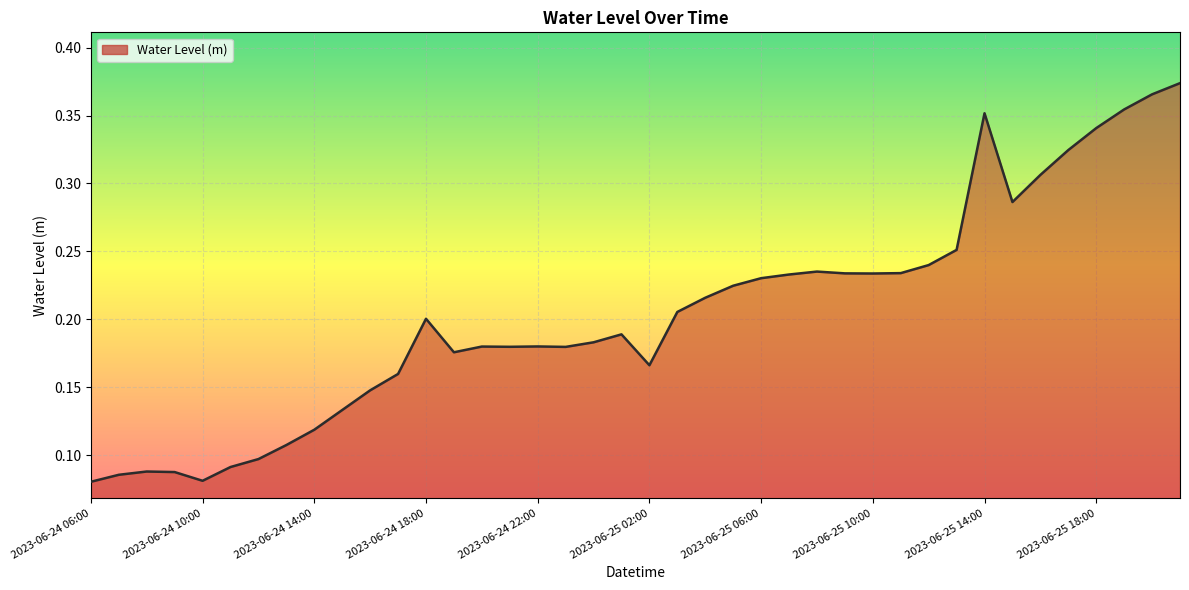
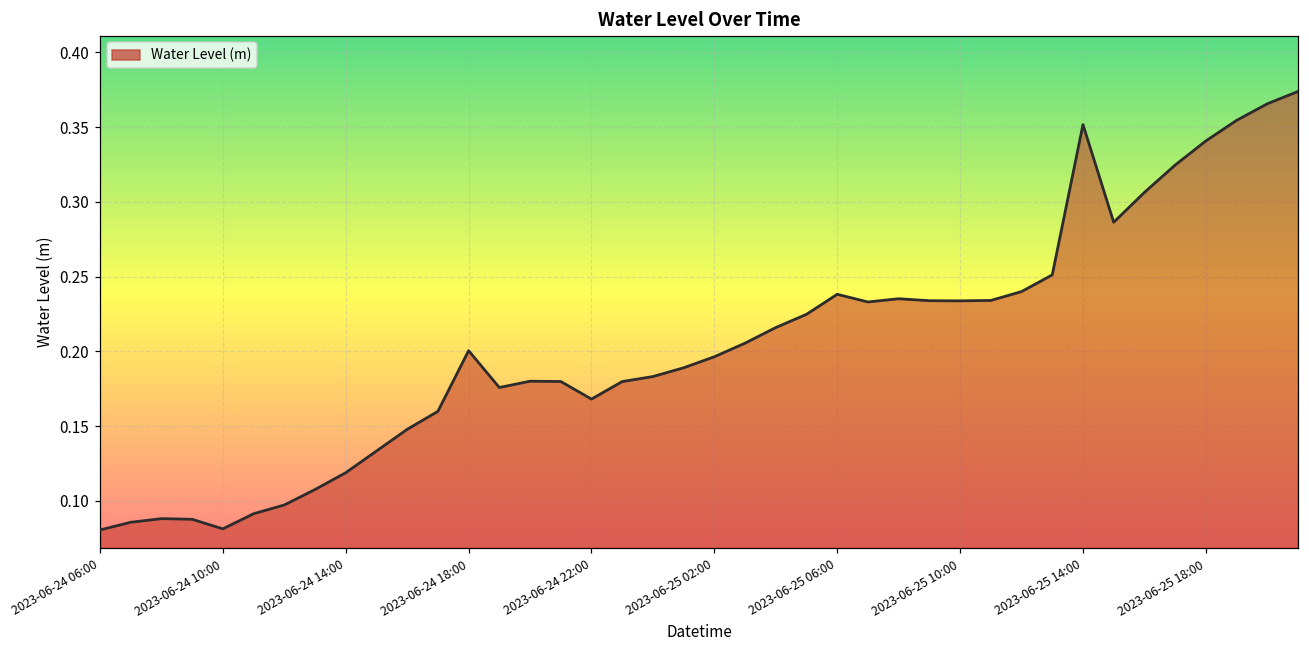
  {
    "2023-06-24 06:00": 0.081,
    "2023-06-24 10:00": 0.081,
    "2023-06-24 14:00": 0.119,
    "2023-06-24 18:00": 0.200,
-   "2023-06-24 22:00": 0.180,
-   "2023-06-25 02:00": 0.166,
-   "2023-06-25 06:00": 0.230,
+   "2023-06-24 22:00": 0.168,
+   "2023-06-25 02:00": 0.196,
+   "2023-06-25 06:00": 0.238,
    "2023-06-25 10:00": 0.234,
    "2023-06-25 14:00": 0.352,
    "2023-06-25 18:00": 0.341
  }
